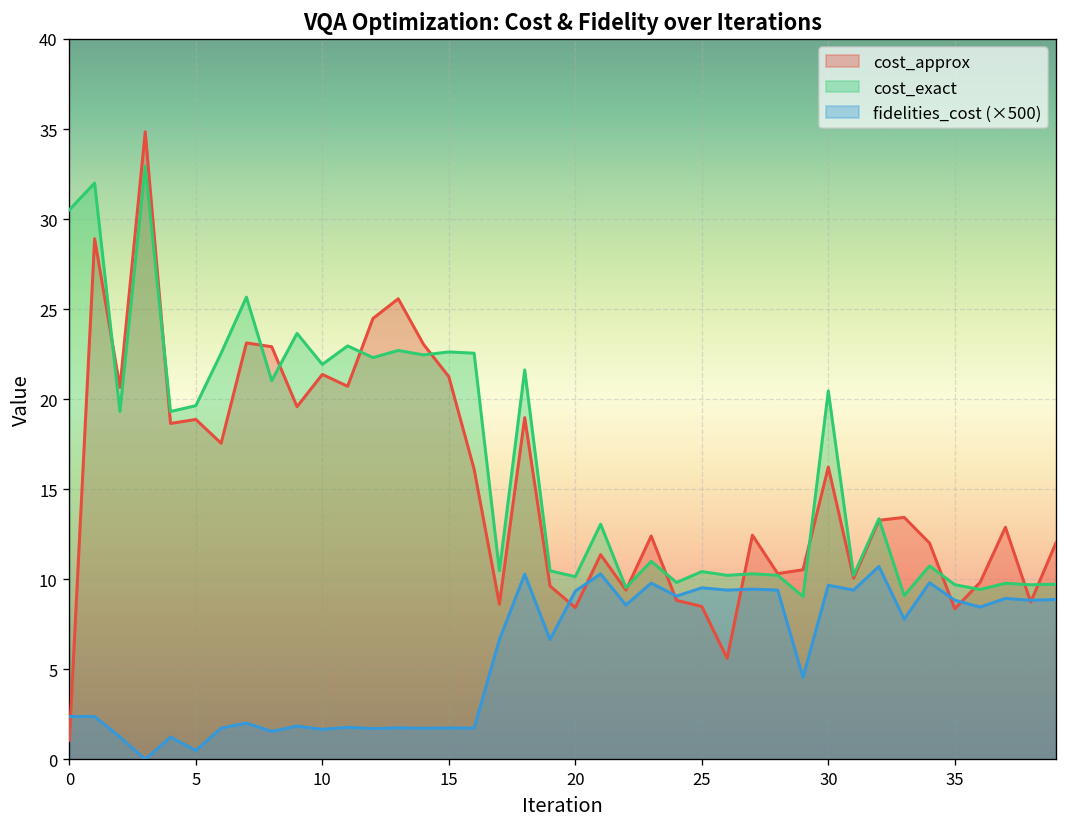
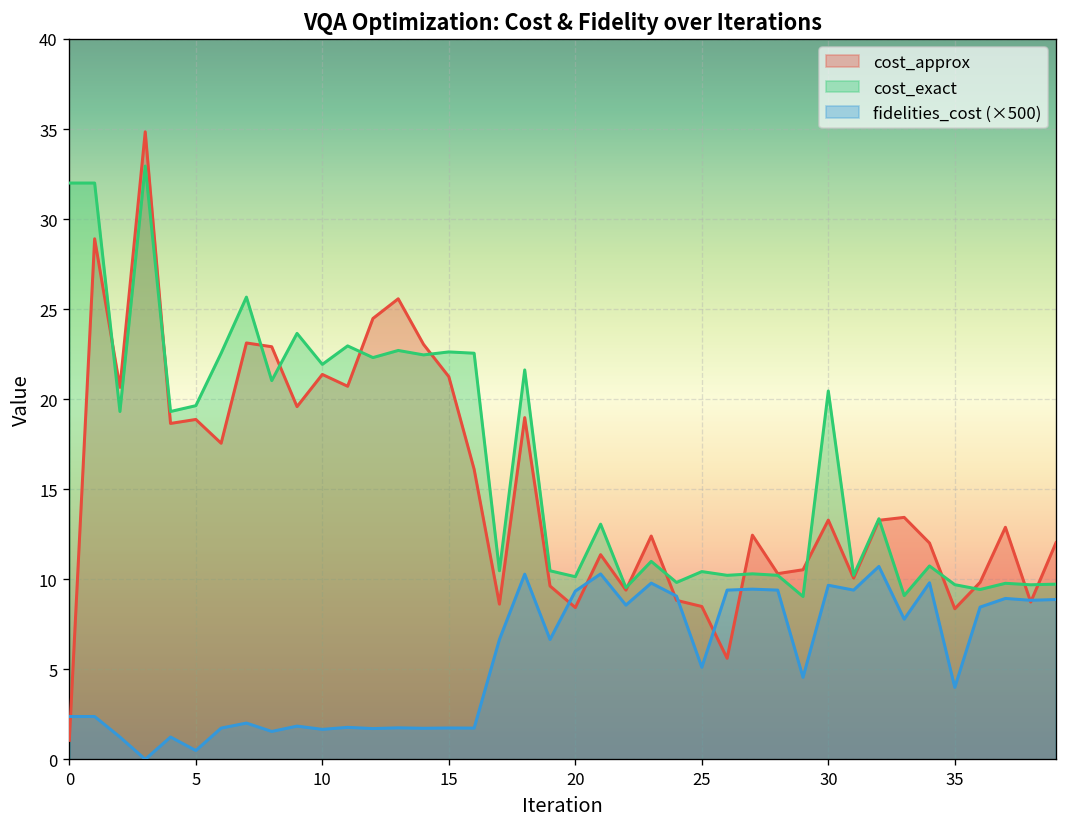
  {
    "cost_approx": {
      "0": 1.1,
      "5": 18.9,
      "10": 21.4,
      "15": 21.3,
      "20": 8.4,
      "25": 8.5,
-     "30": 16.2,
+     "30": 13.3,
      "35": 8.4
    },
    "cost_exact": {
-     "0": 30.5,
+     "0": 32.0,
      "5": 19.6,
      "10": 21.9,
      "15": 22.6,
      "20": 10.1,
      "25": 10.4,
      "30": 20.5,
      "35": 9.7
    },
    "fidelities_cost (×500)": {
      "0": 2.4,
      "5": 0.5,
      "10": 1.7,
      "15": 1.7,
      "20": 9.3,
-     "25": 9.5,
+     "25": 5.1,
      "30": 9.7,
-     "35": 8.8
+     "35": 4.0
    }
  }
